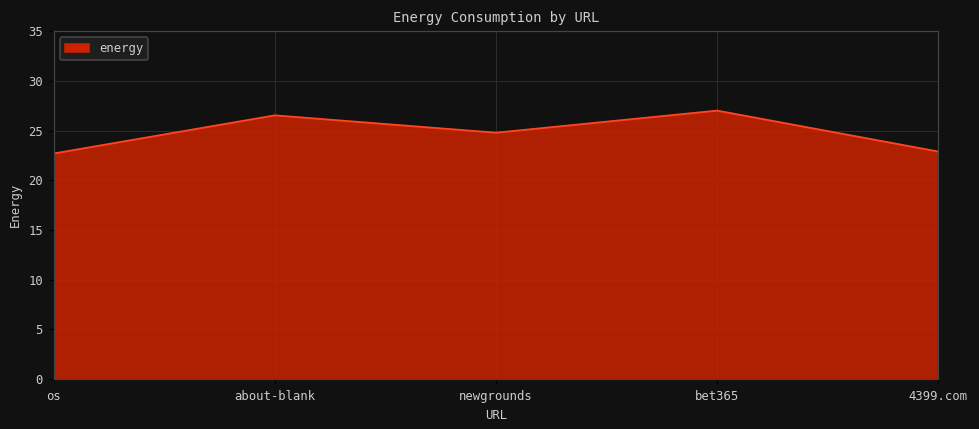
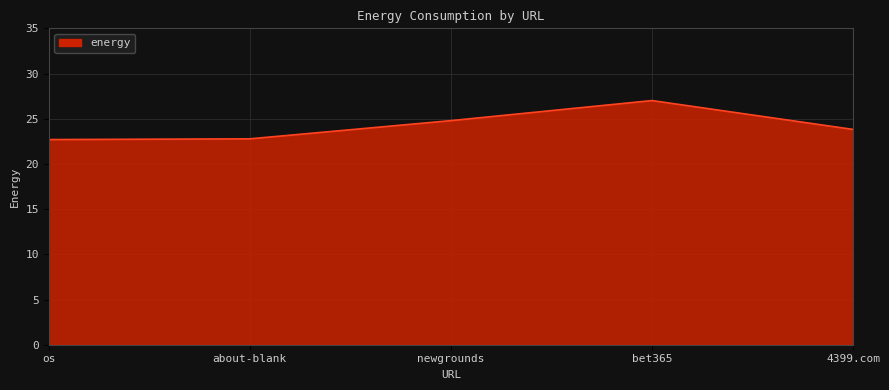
  {
    "os": 23,
-   "about-blank": 27,
+   "about-blank": 23,
    "newgrounds": 25,
    "bet365": 27,
-   "4399.com": 23
+   "4399.com": 24
  }
